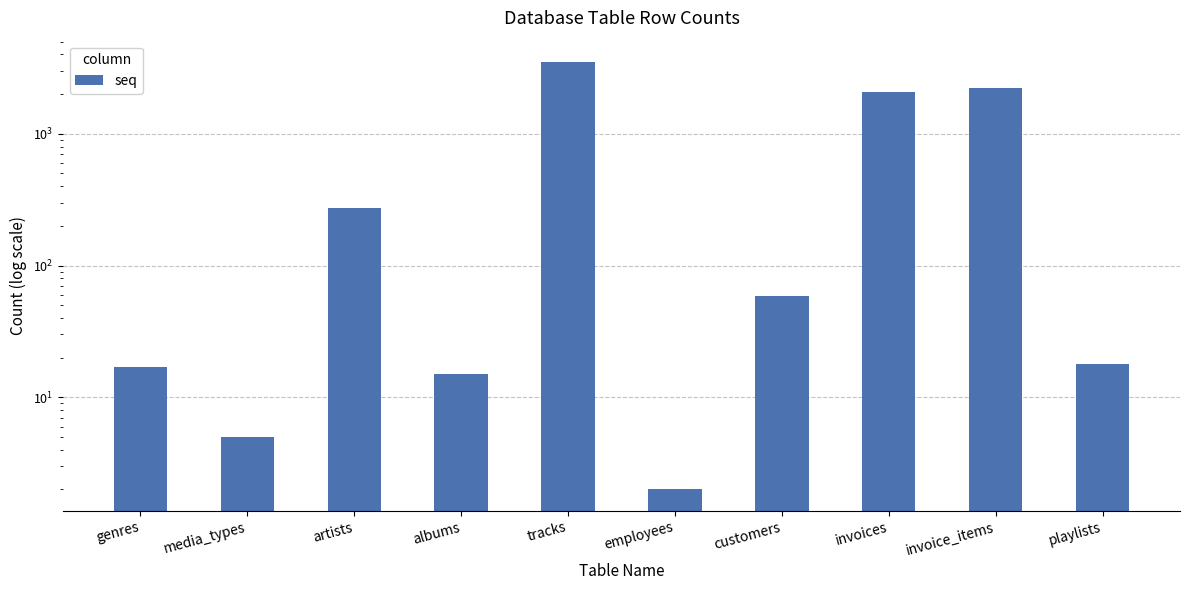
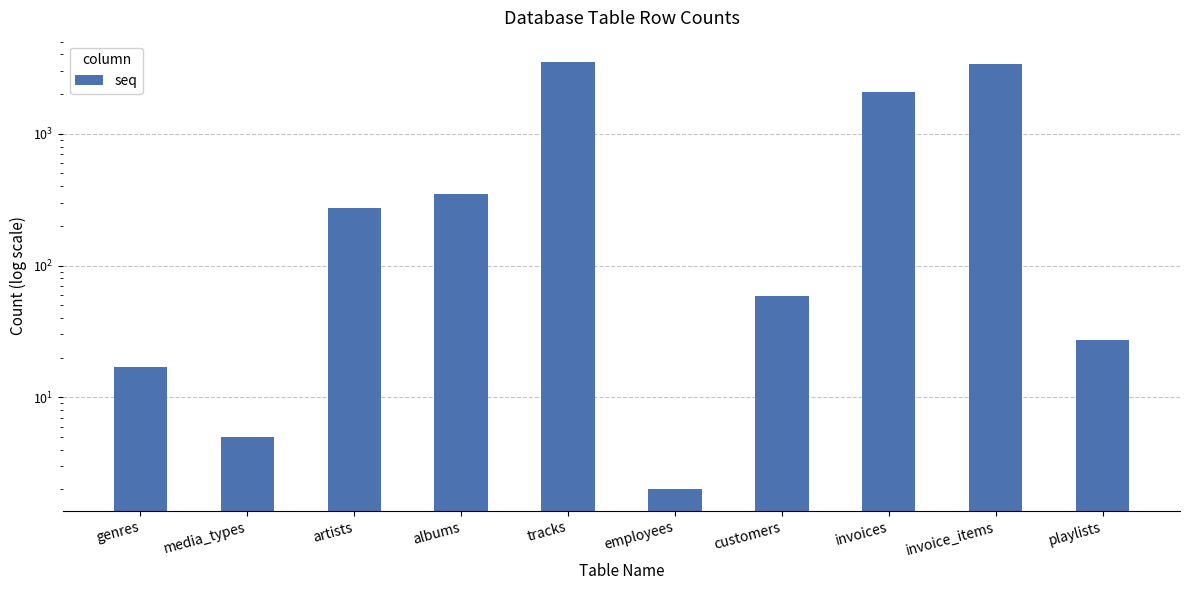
  {
    "genres": 17,
    "media_types": 5,
    "artists": 280,
-   "albums": 15,
+   "albums": 350,
    "tracks": 3500,
    "employees": 2,
    "customers": 60,
    "invoices": 2100,
-   "invoice_items": 2200,
-   "playlists": 18
+   "invoice_items": 3400,
+   "playlists": 27
  }
